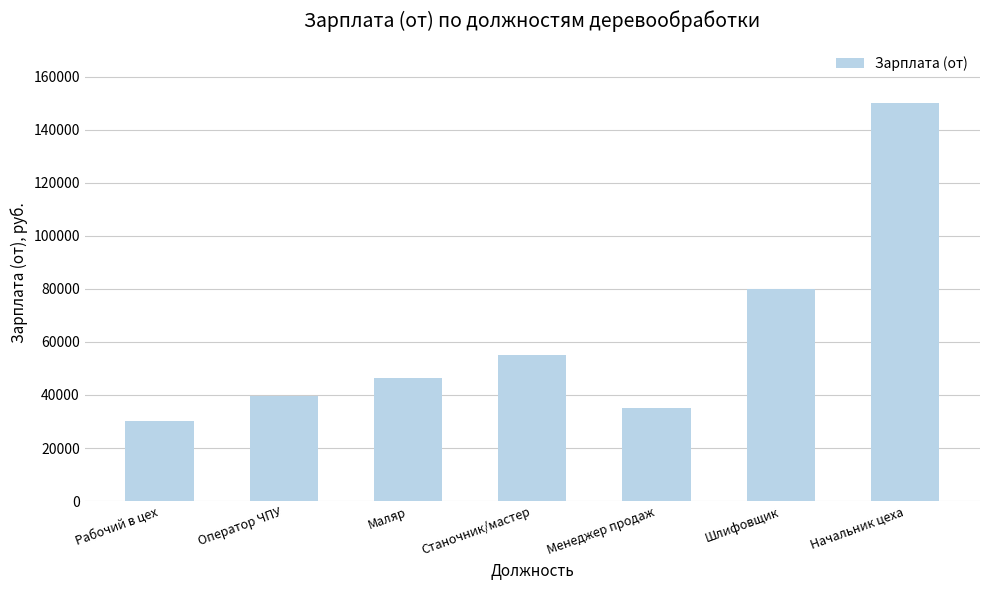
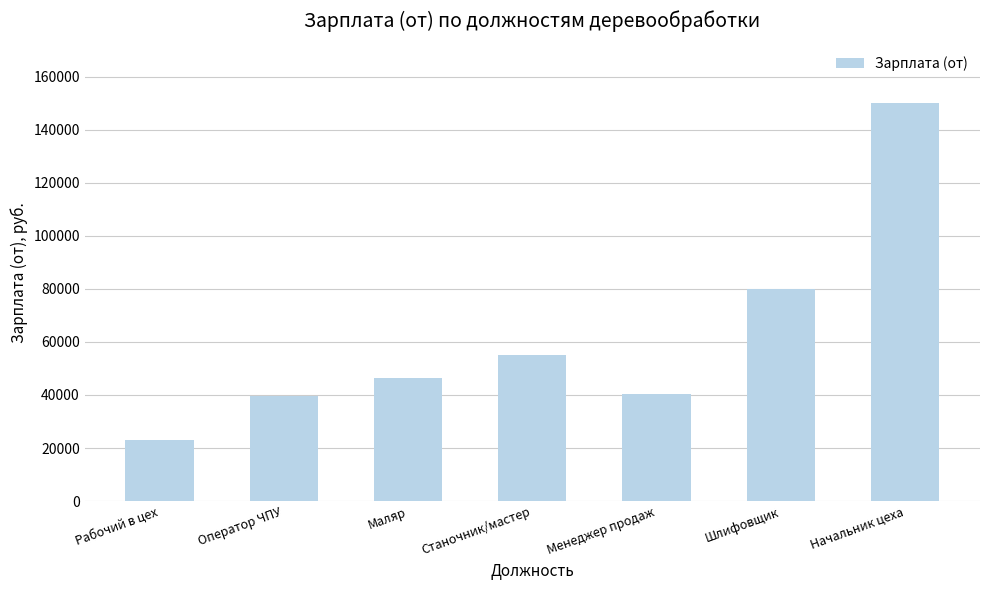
  {
-   "Рабочий в цех": 30000,
+   "Рабочий в цех": 23000,
    "Оператор ЧПУ": 40000,
    "Маляр": 46000,
    "Станочник/мастер": 55000,
-   "Менеджер продаж": 35000,
+   "Менеджер продаж": 40000,
    "Шлифовщик": 80000,
    "Начальник цеха": 150000
  }
